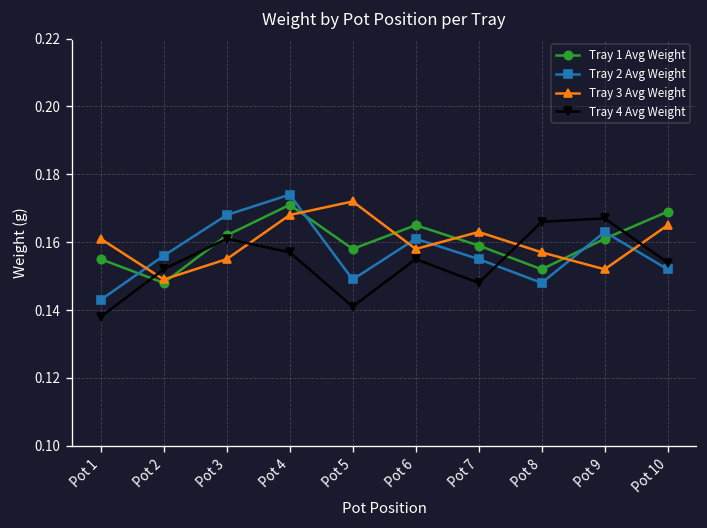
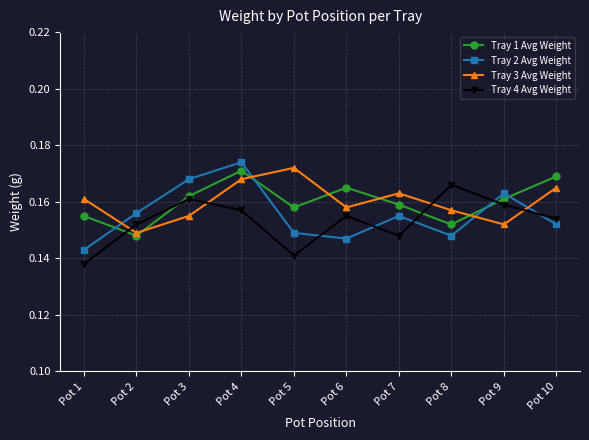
  {
    "Tray 1 Avg Weight": {
      "Pot 1": 0.155,
      "Pot 2": 0.148,
      "Pot 3": 0.162,
      "Pot 4": 0.171,
      "Pot 5": 0.158,
      "Pot 6": 0.165,
      "Pot 7": 0.159,
      "Pot 8": 0.152,
      "Pot 9": 0.161,
      "Pot 10": 0.169
    },
    "Tray 2 Avg Weight": {
      "Pot 1": 0.143,
      "Pot 2": 0.156,
      "Pot 3": 0.168,
      "Pot 4": 0.174,
      "Pot 5": 0.149,
-     "Pot 6": 0.161,
+     "Pot 6": 0.147,
      "Pot 7": 0.155,
      "Pot 8": 0.148,
      "Pot 9": 0.163,
      "Pot 10": 0.152
    },
    "Tray 3 Avg Weight": {
      "Pot 1": 0.161,
      "Pot 2": 0.149,
      "Pot 3": 0.155,
      "Pot 4": 0.168,
      "Pot 5": 0.172,
      "Pot 6": 0.158,
      "Pot 7": 0.163,
      "Pot 8": 0.157,
      "Pot 9": 0.152,
      "Pot 10": 0.165
    },
    "Tray 4 Avg Weight": {
      "Pot 1": 0.138,
      "Pot 2": 0.152,
      "Pot 3": 0.161,
      "Pot 4": 0.157,
      "Pot 5": 0.141,
      "Pot 6": 0.155,
      "Pot 7": 0.148,
      "Pot 8": 0.166,
-     "Pot 9": 0.167,
+     "Pot 9": 0.159,
      "Pot 10": 0.154
    }
  }
